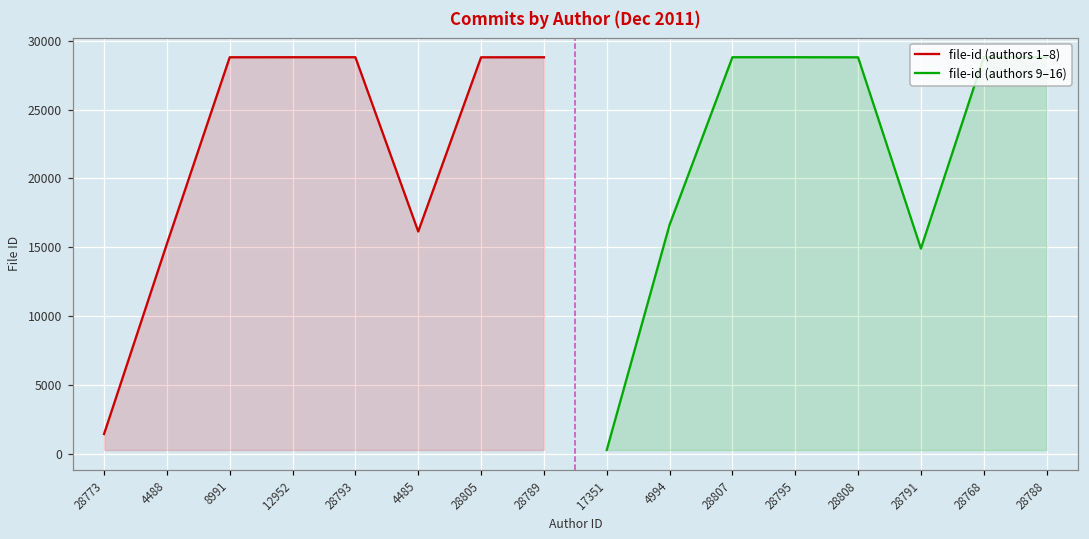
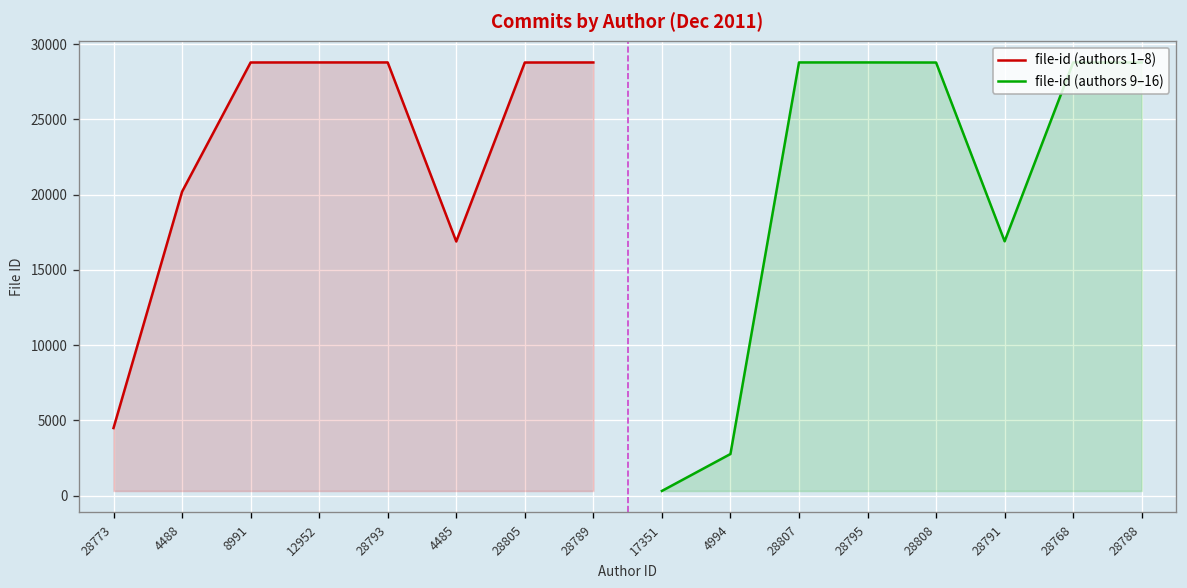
  {
    "file-id (authors 1–8)": {
-     "28773": 1500,
-     "4488": 15300,
+     "28773": 4500,
+     "4488": 20200,
      "8991": 28800,
      "12952": 28800,
      "28793": 28800,
-     "4485": 16200,
+     "4485": 16900,
      "28805": 28800,
      "28789": 28800
    },
    "file-id (authors 9–16)": {
      "17351": 300,
-     "4994": 16600,
+     "4994": 2800,
      "28807": 28800,
      "28795": 28800,
      "28808": 28800,
-     "28791": 14900
+     "28791": 16900
    }
  }
